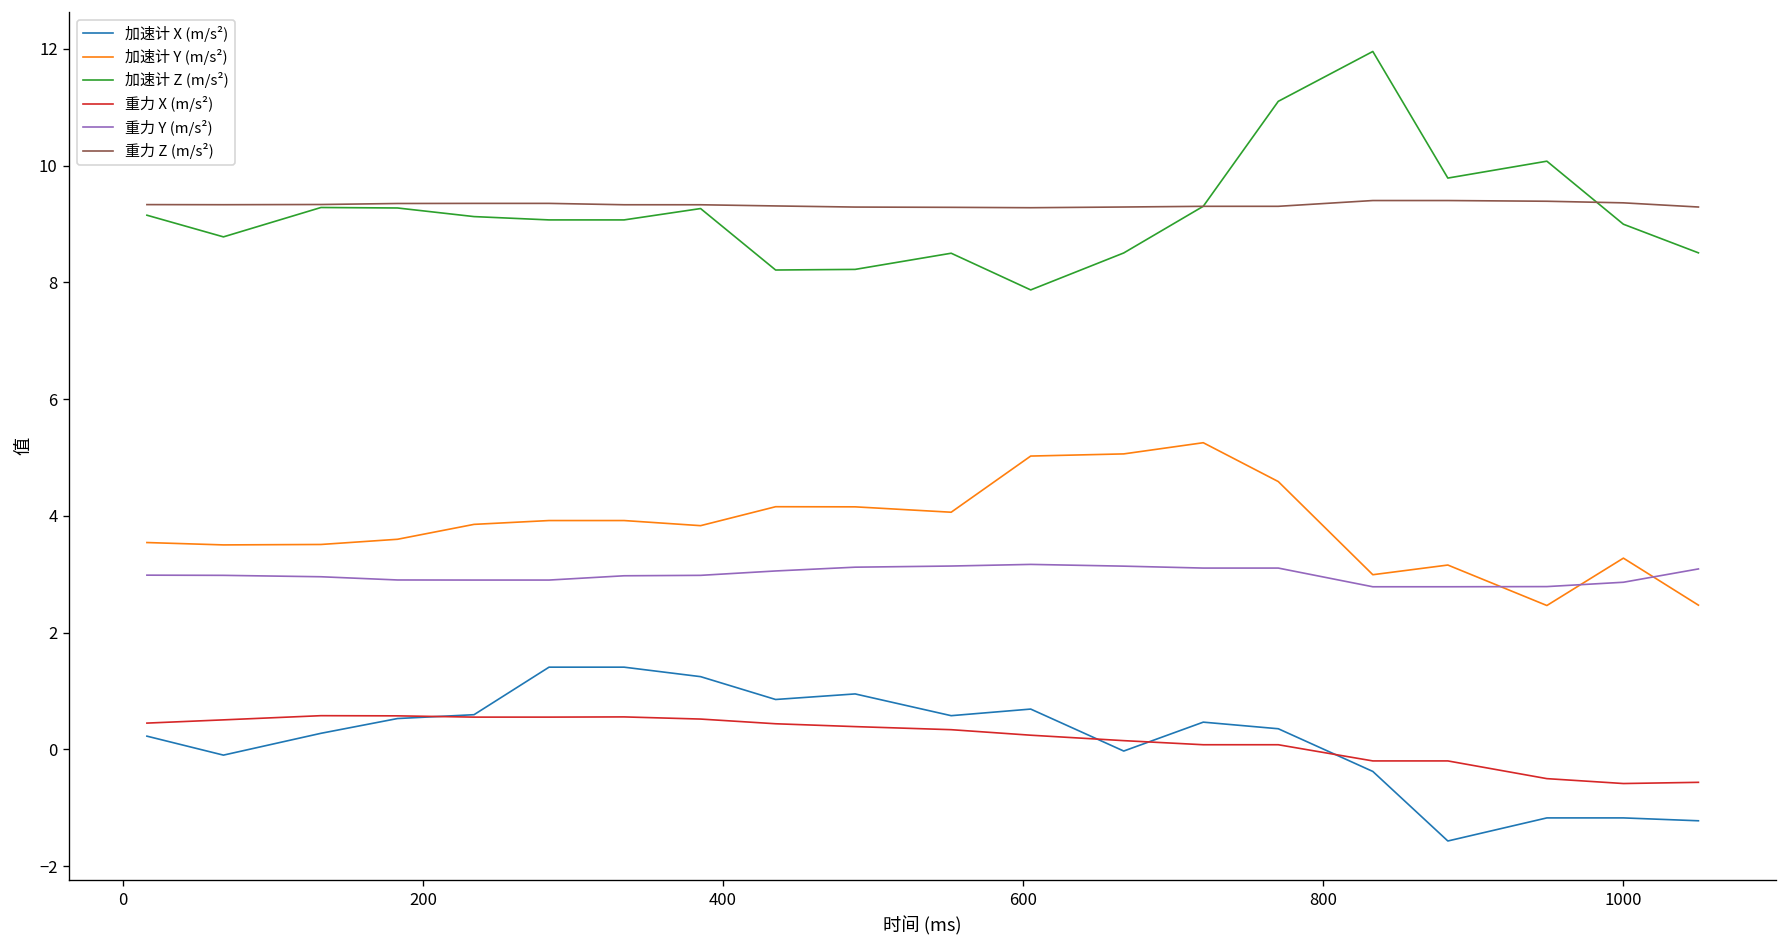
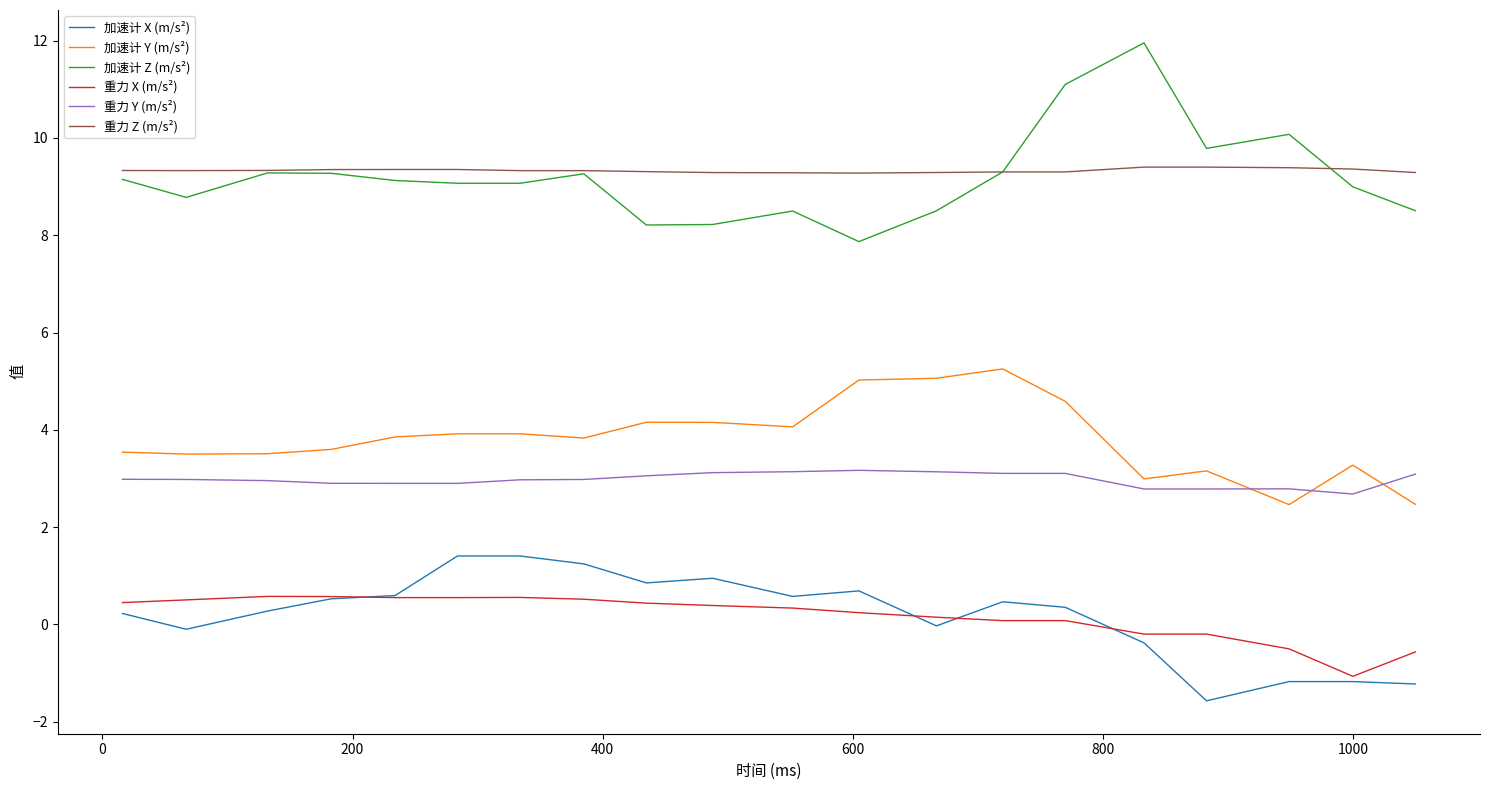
  {
    "加速计 X (m/s²)": {
      "1000": -1.2
    },
    "加速计 Y (m/s²)": {
      "1000": 3.3
    },
    "加速计 Z (m/s²)": {
      "1000": 9.0
    },
    "重力 X (m/s²)": {
-     "1000": -0.6
+     "1000": -1.1
    },
    "重力 Y (m/s²)": {
-     "1000": 2.9
+     "1000": 2.7
    },
    "重力 Z (m/s²)": {
      "1000": 9.4
    }
  }
